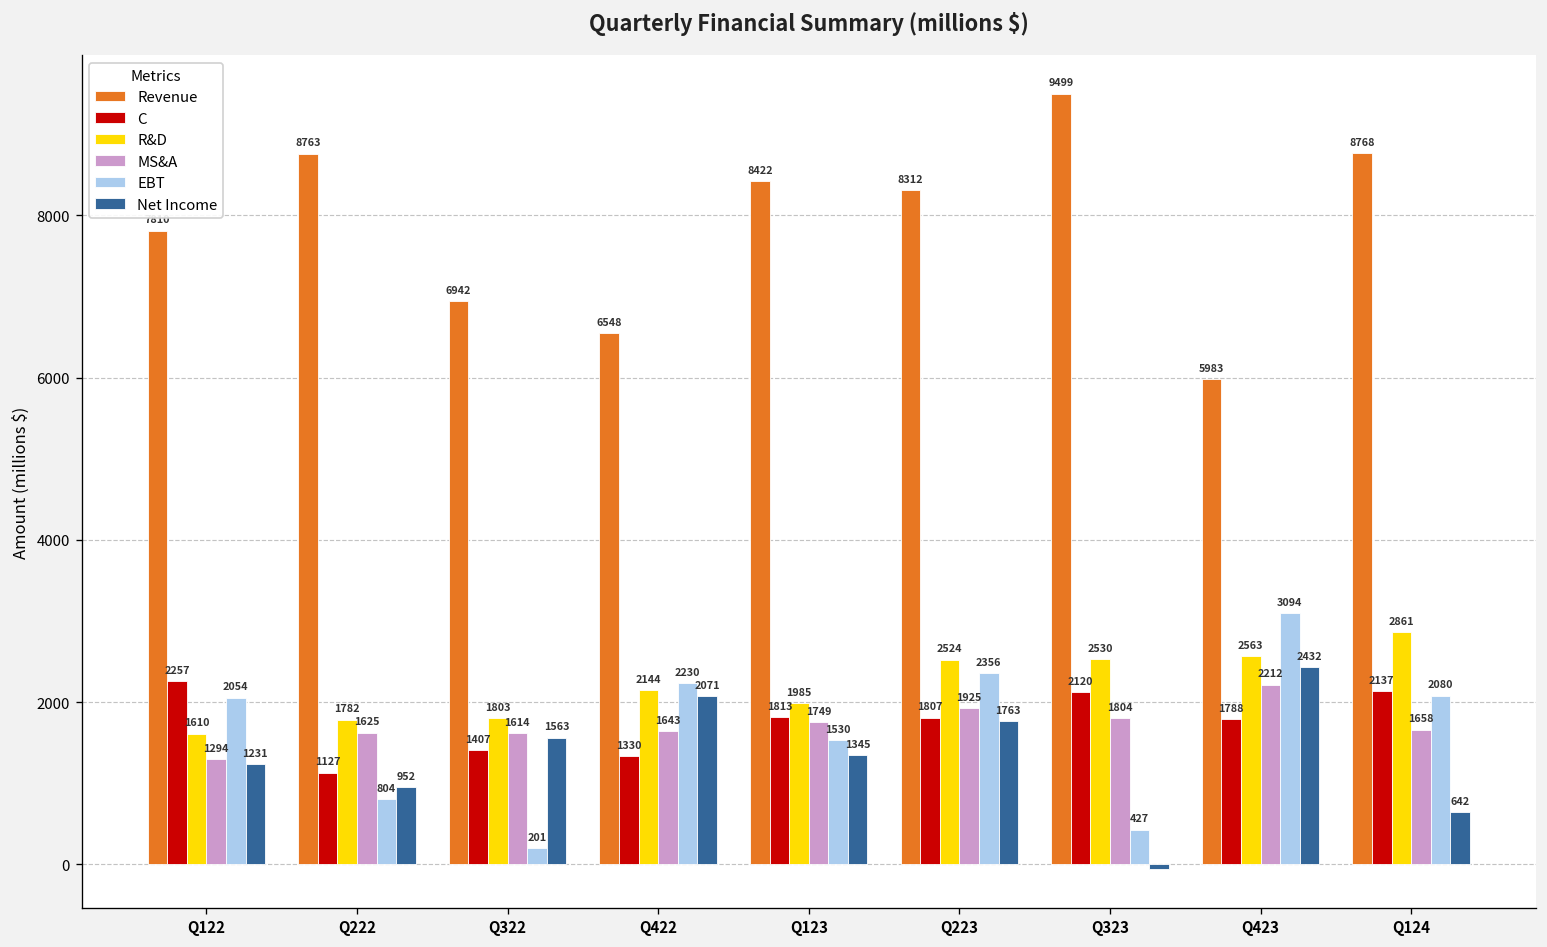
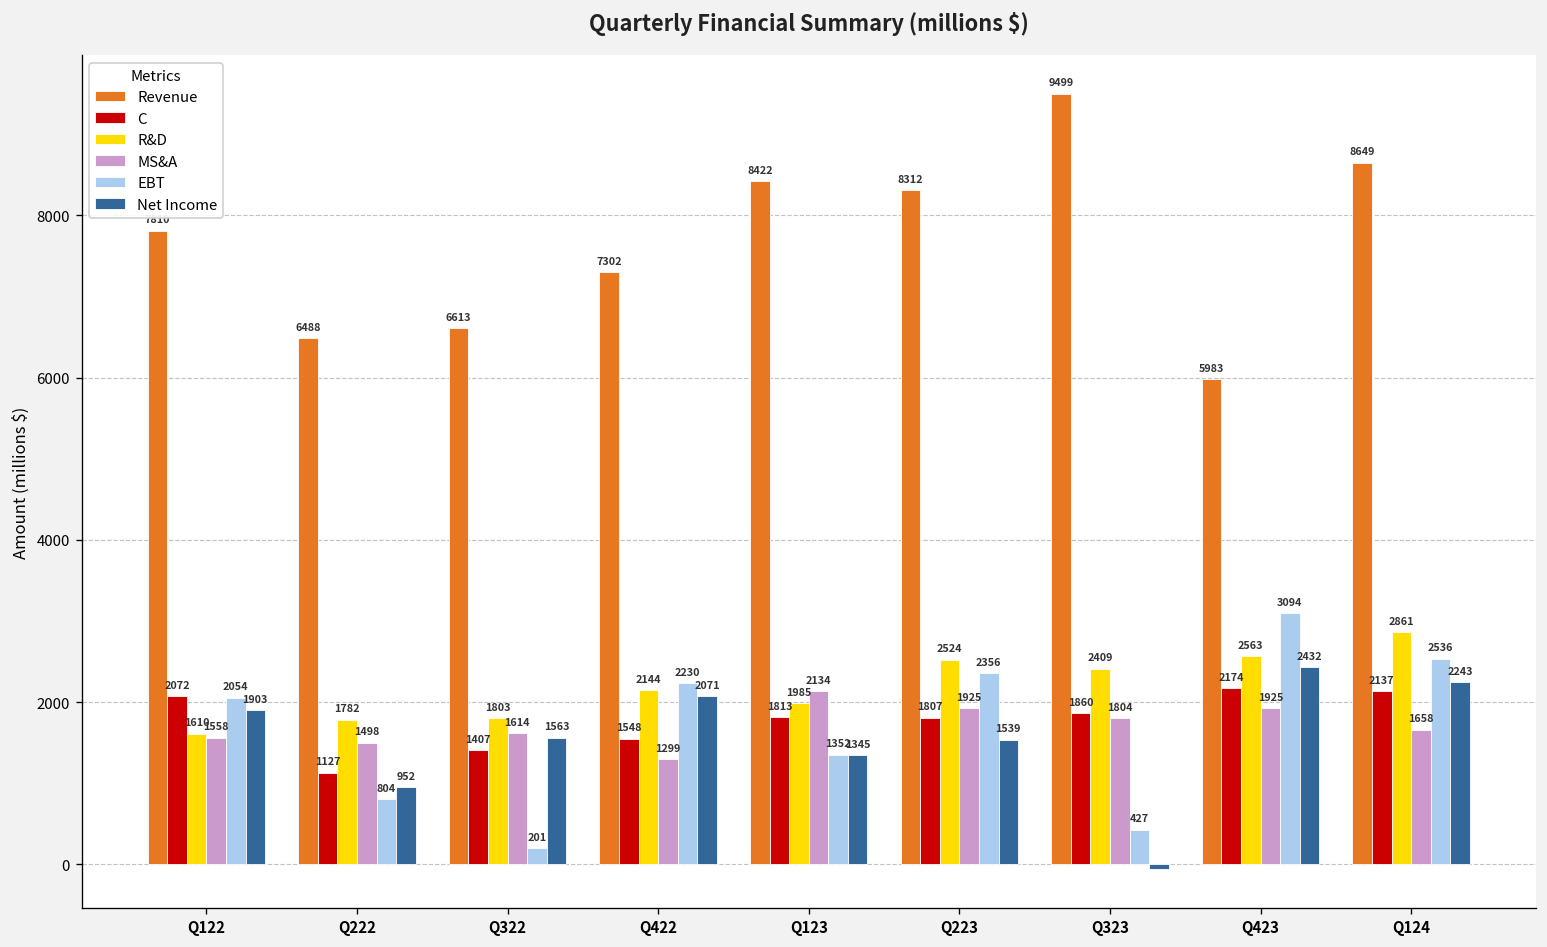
  {
    "Revenue": {
-     "Q222": 8763,
-     "Q322": 6942,
-     "Q422": 6548,
+     "Q222": 6488,
+     "Q322": 6613,
+     "Q422": 7302,
      "Q123": 8422,
      "Q223": 8312,
      "Q323": 9499,
      "Q423": 5983,
-     "Q124": 8768
+     "Q124": 8649
    },
    "C": {
-     "Q122": 2257,
+     "Q122": 2072,
      "Q222": 1127,
      "Q322": 1407,
-     "Q422": 1330,
+     "Q422": 1548,
      "Q123": 1813,
      "Q223": 1807,
-     "Q323": 2120,
-     "Q423": 1788,
+     "Q323": 1860,
+     "Q423": 2174,
      "Q124": 2137
    },
    "R&D": {
      "Q122": 1610,
      "Q222": 1782,
      "Q322": 1803,
      "Q422": 2144,
      "Q123": 1985,
      "Q223": 2524,
-     "Q323": 2530,
+     "Q323": 2409,
      "Q423": 2563,
      "Q124": 2861
    },
    "MS&A": {
-     "Q122": 1294,
-     "Q222": 1625,
+     "Q122": 1558,
+     "Q222": 1498,
      "Q322": 1614,
-     "Q422": 1643,
-     "Q123": 1749,
+     "Q422": 1299,
+     "Q123": 2134,
      "Q223": 1925,
      "Q323": 1804,
-     "Q423": 2212,
+     "Q423": 1925,
      "Q124": 1658
    },
    "EBT": {
      "Q122": 2054,
      "Q222": 804,
      "Q322": 201,
      "Q422": 2230,
-     "Q123": 1530,
+     "Q123": 1352,
      "Q223": 2356,
      "Q323": 427,
      "Q423": 3094,
-     "Q124": 2080
+     "Q124": 2536
    },
    "Net Income": {
-     "Q122": 1231,
+     "Q122": 1903,
      "Q222": 952,
      "Q322": 1563,
      "Q422": 2071,
      "Q123": 1345,
-     "Q223": 1763,
+     "Q223": 1539,
      "Q423": 2432,
-     "Q124": 642
+     "Q124": 2243
    }
  }
